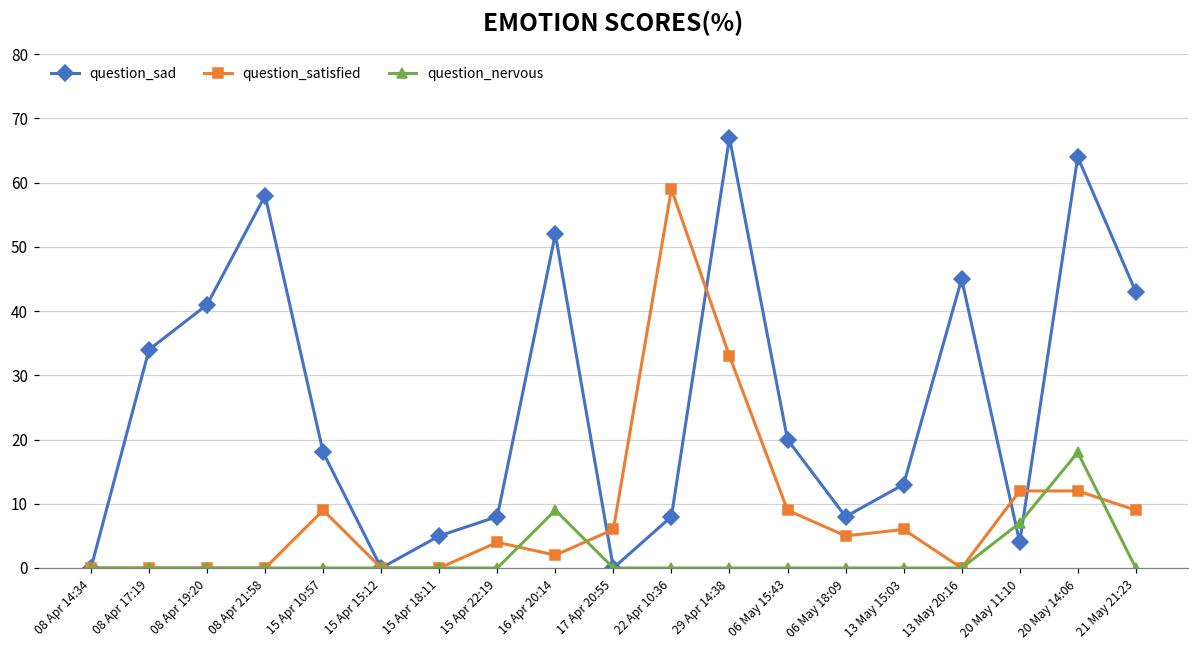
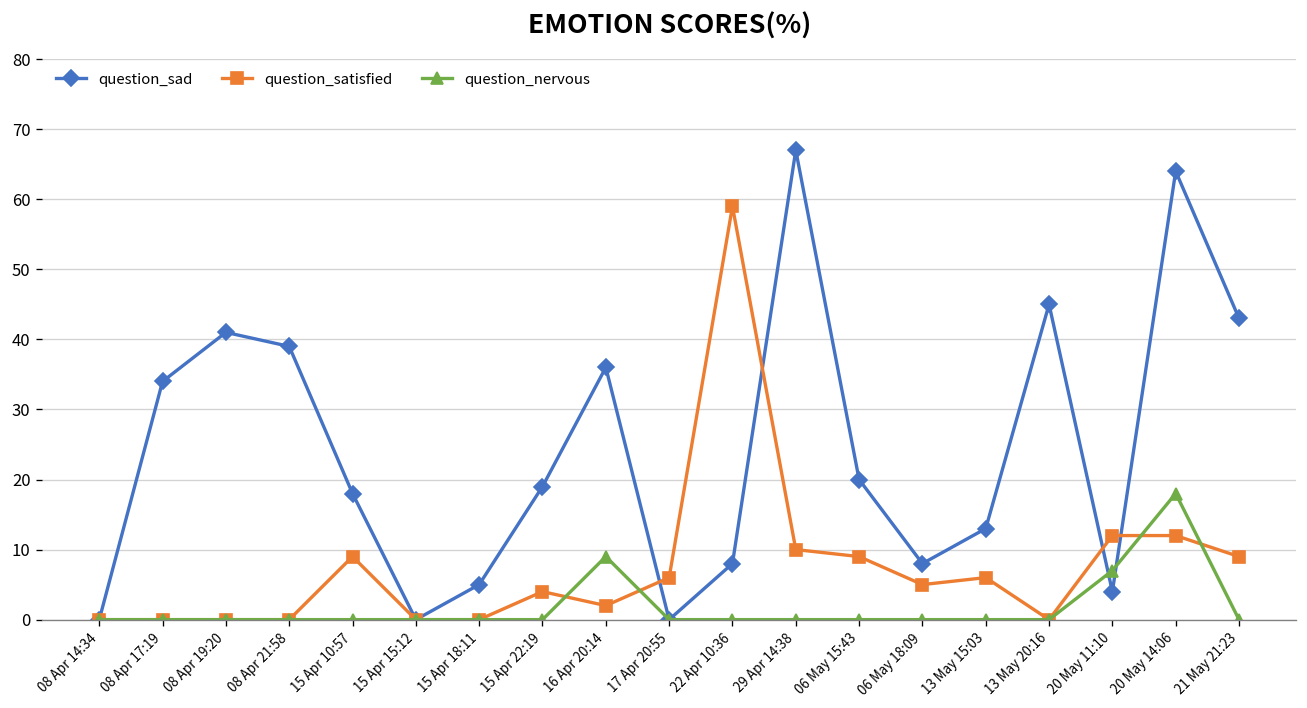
  {
    "question_sad": {
      "08 Apr 17:19": 34,
      "08 Apr 19:20": 41,
-     "08 Apr 21:58": 58,
+     "08 Apr 21:58": 39,
      "15 Apr 10:57": 18,
      "15 Apr 18:11": 5,
-     "15 Apr 22:19": 8,
-     "16 Apr 20:14": 52,
+     "15 Apr 22:19": 19,
+     "16 Apr 20:14": 36,
      "22 Apr 10:36": 8,
      "29 Apr 14:38": 67,
      "06 May 15:43": 20,
      "06 May 18:09": 8,
      "13 May 15:03": 13,
      "13 May 20:16": 45,
      "20 May 11:10": 4,
      "20 May 14:06": 64,
      "21 May 21:23": 43
    },
    "question_satisfied": {
      "15 Apr 10:57": 9,
      "15 Apr 22:19": 4,
      "16 Apr 20:14": 2,
      "17 Apr 20:55": 6,
      "22 Apr 10:36": 59,
-     "29 Apr 14:38": 33,
+     "29 Apr 14:38": 10,
      "06 May 15:43": 9,
      "06 May 18:09": 5,
      "13 May 15:03": 6,
      "20 May 11:10": 12,
      "20 May 14:06": 12,
      "21 May 21:23": 9
    },
    "question_nervous": {
      "15 Apr 10:57": 0,
      "15 Apr 22:19": 0,
      "16 Apr 20:14": 9,
      "22 Apr 10:36": 0,
      "29 Apr 14:38": 0,
      "06 May 15:43": 0,
      "06 May 18:09": 0,
      "13 May 15:03": 0,
      "20 May 11:10": 7,
      "20 May 14:06": 18,
      "21 May 21:23": 0
    }
  }
